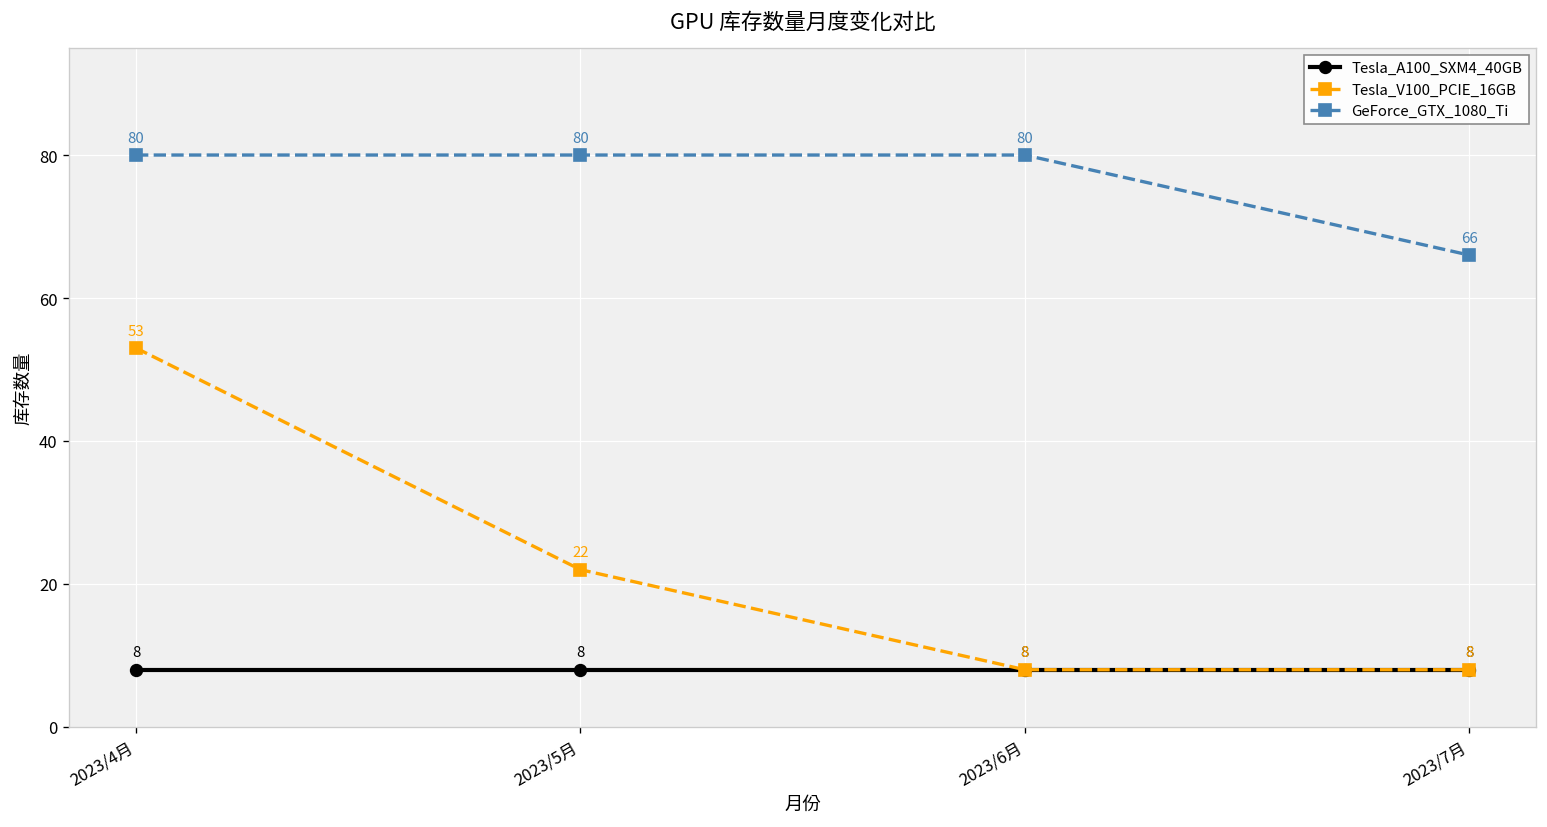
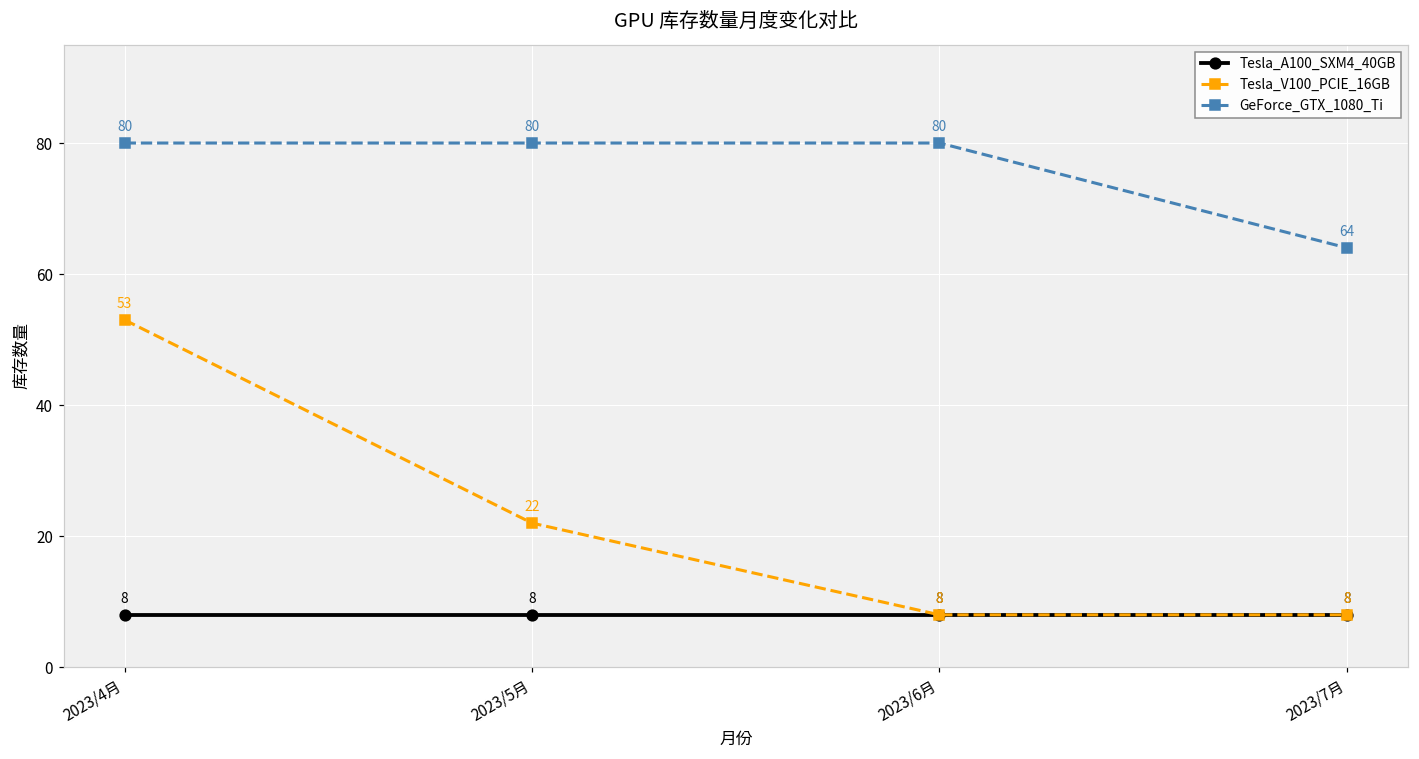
  {
    "Tesla_A100_SXM4_40GB": {
      "2023/4月": 8,
      "2023/5月": 8
    },
    "Tesla_V100_PCIE_16GB": {
      "2023/4月": 53,
      "2023/5月": 22
    },
    "GeForce_GTX_1080_Ti": {
      "2023/4月": 80,
      "2023/5月": 80,
      "2023/6月": 80,
-     "2023/7月": 66
+     "2023/7月": 64
    }
  }
